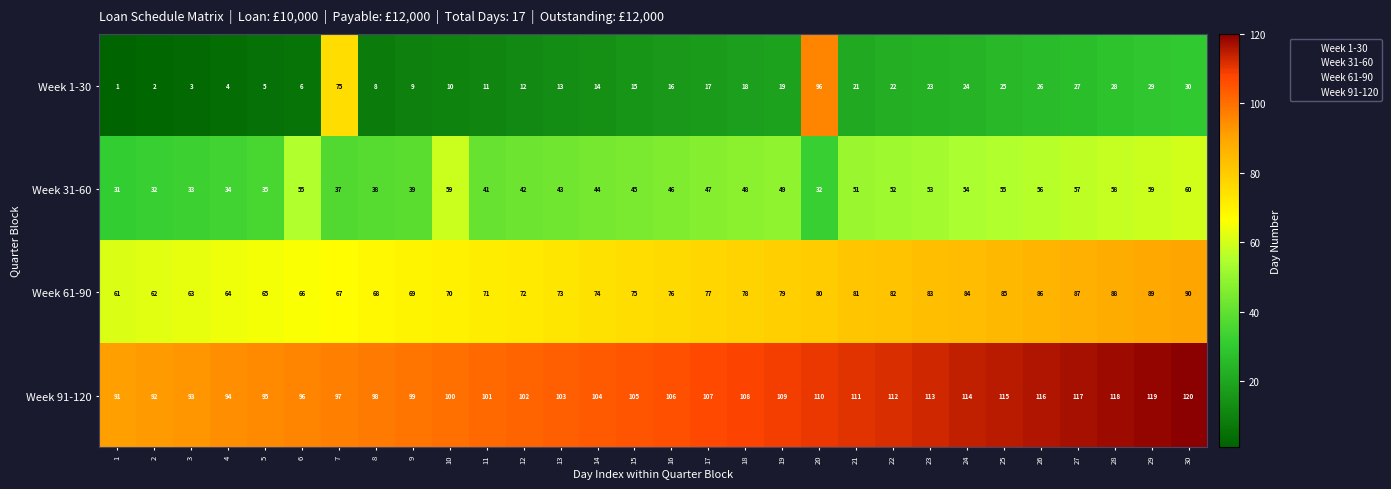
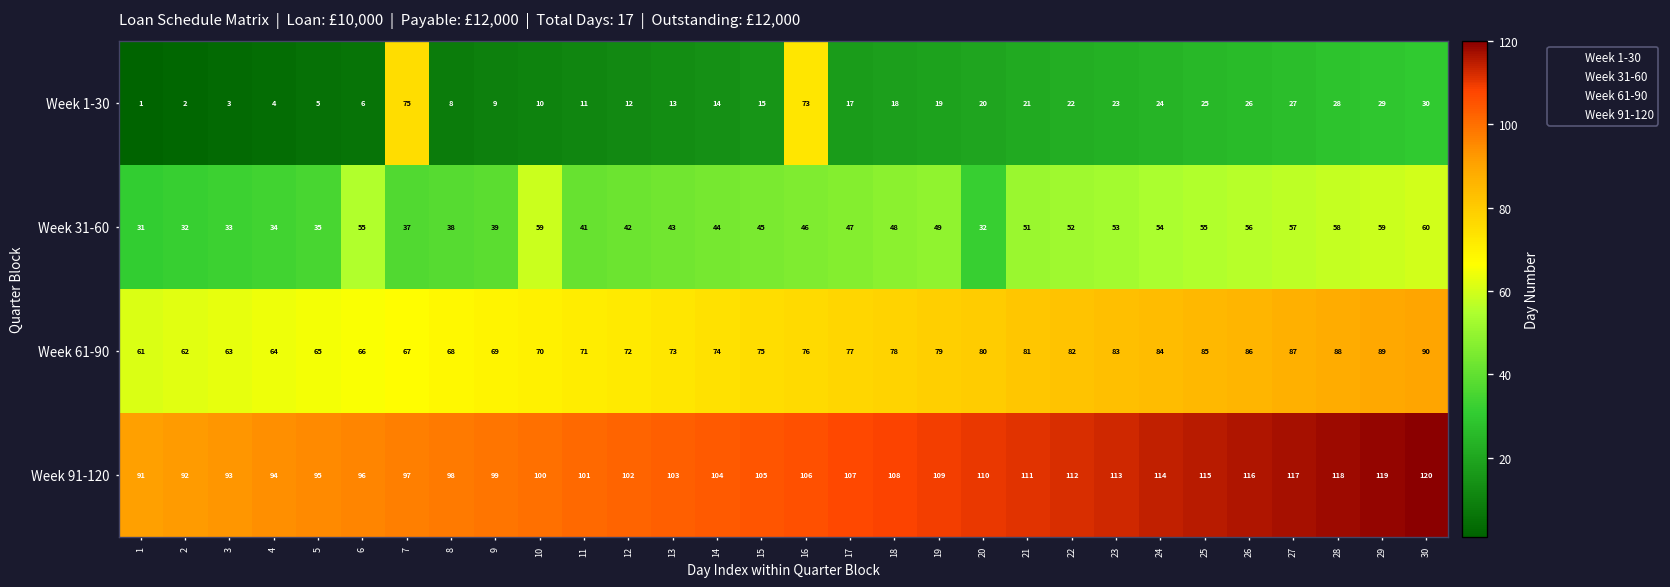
  {
    "Week 1-30": {
      "1": 1,
      "2": 2,
      "3": 3,
      "4": 4,
      "5": 5,
      "6": 6,
      "7": 75,
      "8": 8,
      "9": 9,
      "10": 10,
      "11": 11,
      "12": 12,
      "13": 13,
      "14": 14,
      "15": 15,
-     "16": 16,
+     "16": 73,
      "17": 17,
      "18": 18,
      "19": 19,
-     "20": 96,
+     "20": 20,
      "21": 21,
      "22": 22,
      "23": 23,
      "24": 24,
      "25": 25,
      "26": 26,
      "27": 27,
      "28": 28,
      "29": 29,
      "30": 30
    },
    "Week 31-60": {
      "1": 31,
      "2": 32,
      "3": 33,
      "4": 34,
      "5": 35,
      "6": 55,
      "7": 37,
      "8": 38,
      "9": 39,
      "10": 59,
      "11": 41,
      "12": 42,
      "13": 43,
      "14": 44,
      "15": 45,
      "16": 46,
      "17": 47,
      "18": 48,
      "19": 49,
      "20": 32,
      "21": 51,
      "22": 52,
      "23": 53,
      "24": 54,
      "25": 55,
      "26": 56,
      "27": 57,
      "28": 58,
      "29": 59,
      "30": 60
    },
    "Week 61-90": {
      "1": 61,
      "2": 62,
      "3": 63,
      "4": 64,
      "5": 65,
      "6": 66,
      "7": 67,
      "8": 68,
      "9": 69,
      "10": 70,
      "11": 71,
      "12": 72,
      "13": 73,
      "14": 74,
      "15": 75,
      "16": 76,
      "17": 77,
      "18": 78,
      "19": 79,
      "20": 80,
      "21": 81,
      "22": 82,
      "23": 83,
      "24": 84,
      "25": 85,
      "26": 86,
      "27": 87,
      "28": 88,
      "29": 89,
      "30": 90
    },
    "Week 91-120": {
      "1": 91,
      "2": 92,
      "3": 93,
      "4": 94,
      "5": 95,
      "6": 96,
      "7": 97,
      "8": 98,
      "9": 99,
      "10": 100,
      "11": 101,
      "12": 102,
      "13": 103,
      "14": 104,
      "15": 105,
      "16": 106,
      "17": 107,
      "18": 108,
      "19": 109,
      "20": 110,
      "21": 111,
      "22": 112,
      "23": 113,
      "24": 114,
      "25": 115,
      "26": 116,
      "27": 117,
      "28": 118,
      "29": 119,
      "30": 120
    }
  }
